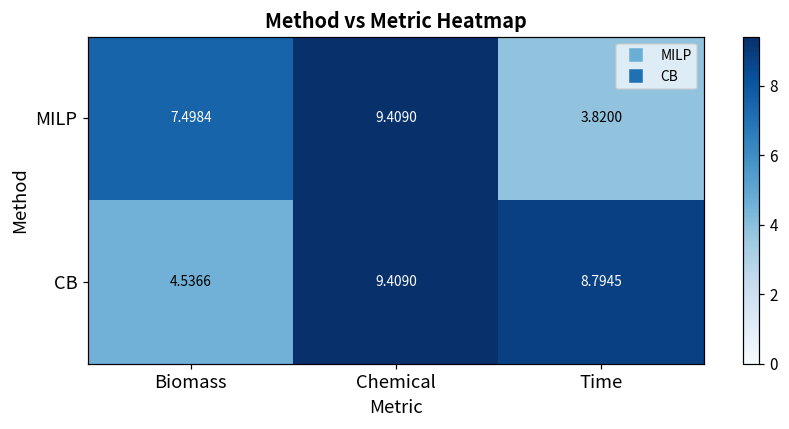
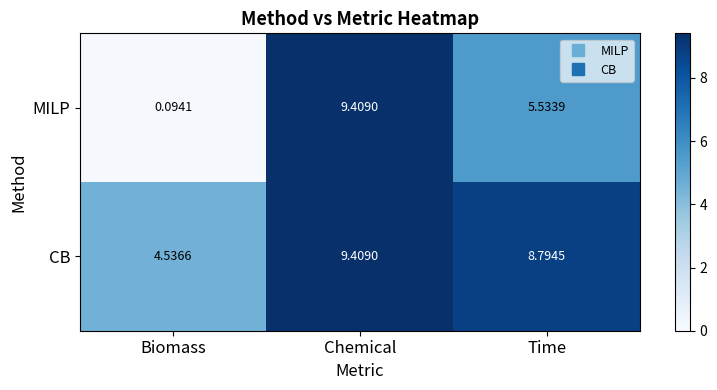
  {
    "MILP": {
-     "Biomass": 7.4984,
+     "Biomass": 0.0941,
      "Chemical": 9.4090,
-     "Time": 3.8200
+     "Time": 5.5339
    },
    "CB": {
      "Biomass": 4.5366,
      "Chemical": 9.4090,
      "Time": 8.7945
    }
  }
